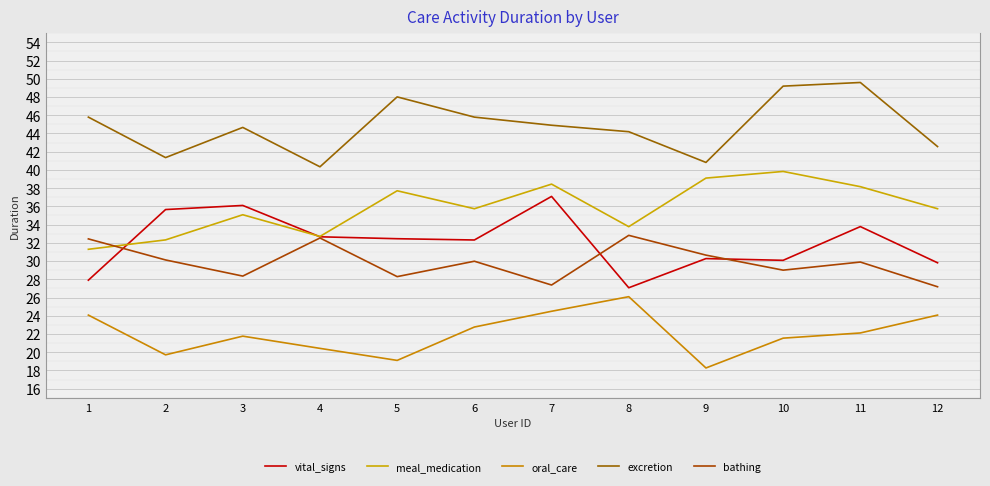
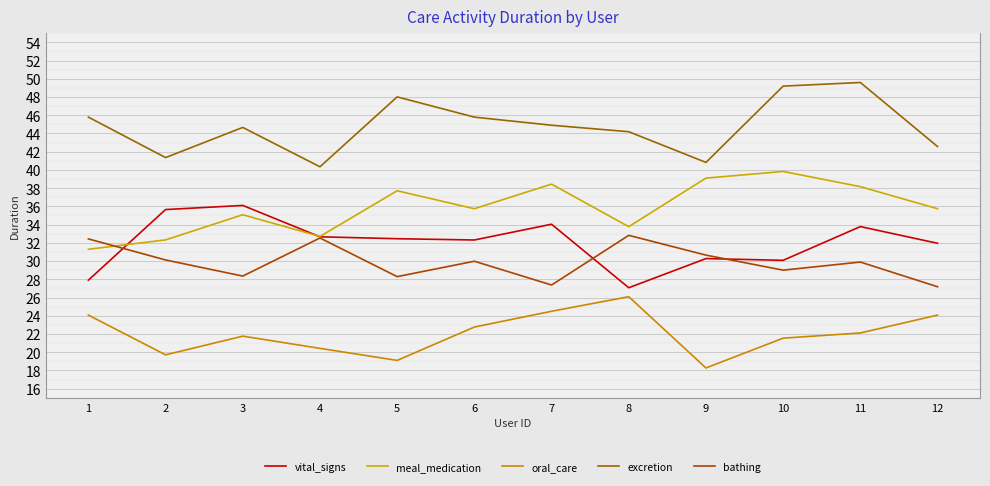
  {
    "vital_signs": {
      "1": 28,
      "2": 36,
      "3": 36,
      "5": 32,
      "6": 32,
-     "7": 37,
+     "7": 34,
      "8": 27,
      "9": 30,
      "10": 30,
      "11": 34,
-     "12": 30
+     "12": 32
    }
  }
